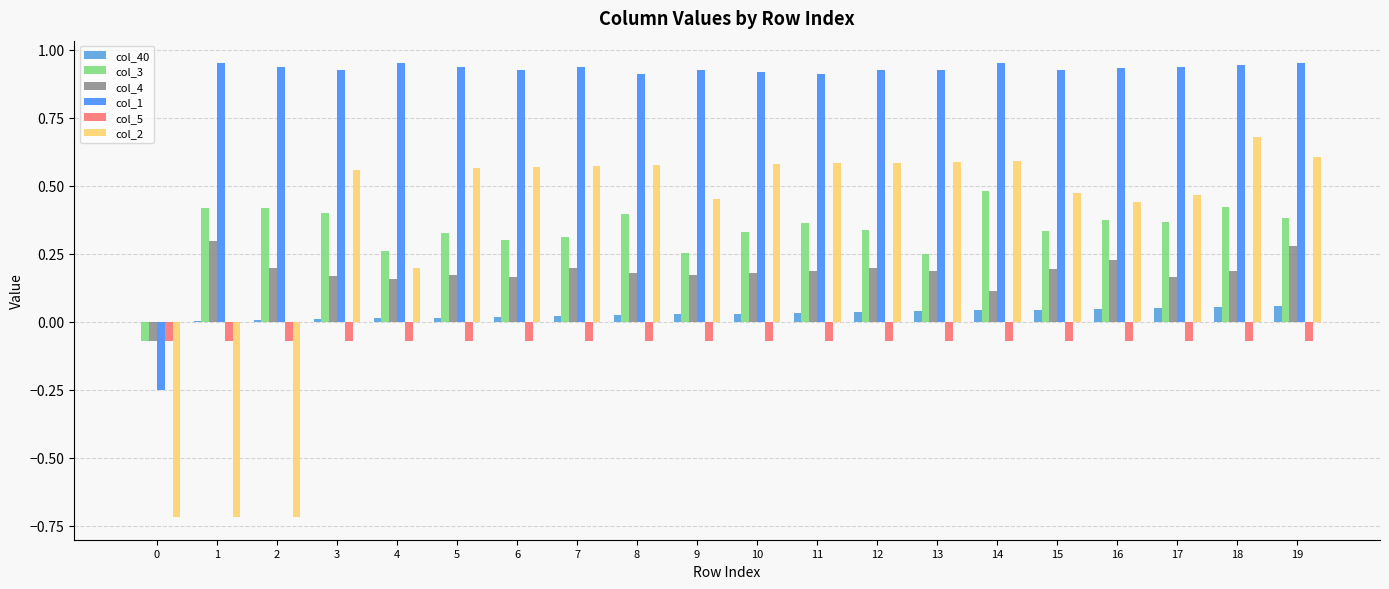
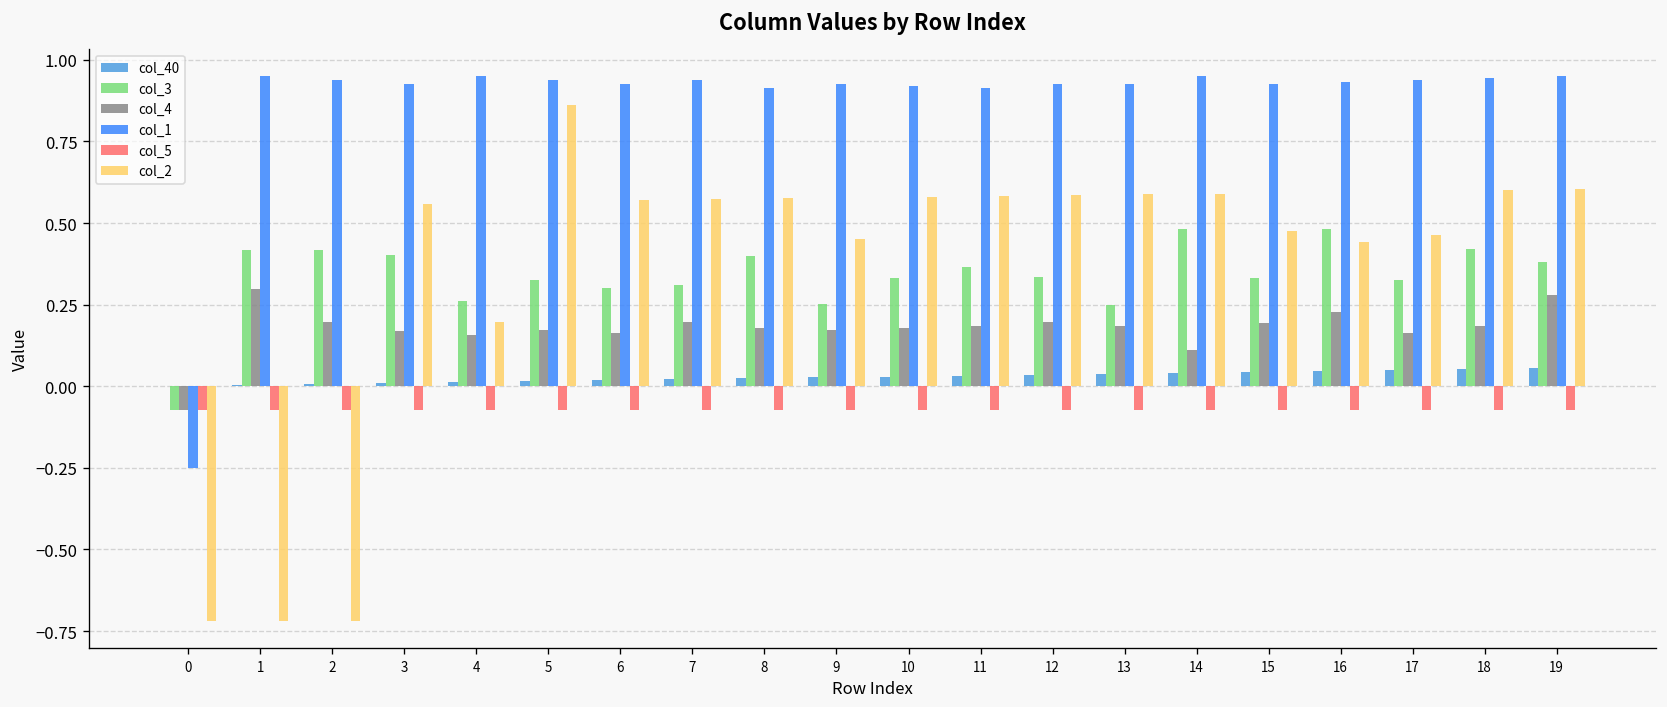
  {
    "col_3": {
      "0": -0.07,
      "1": 0.42,
      "2": 0.42,
      "3": 0.40,
      "4": 0.26,
      "5": 0.32,
      "6": 0.30,
      "7": 0.31,
      "8": 0.40,
      "9": 0.25,
      "10": 0.33,
      "11": 0.36,
      "12": 0.34,
      "13": 0.25,
      "14": 0.48,
      "15": 0.33,
-     "16": 0.38,
-     "17": 0.37,
+     "16": 0.48,
+     "17": 0.33,
      "18": 0.42,
      "19": 0.38
    },
    "col_4": {
      "0": -0.07,
      "1": 0.30,
      "2": 0.20,
      "3": 0.17,
      "4": 0.16,
      "5": 0.17,
      "6": 0.16,
      "7": 0.20,
      "8": 0.18,
      "9": 0.17,
      "10": 0.18,
      "11": 0.19,
      "12": 0.20,
      "13": 0.19,
      "14": 0.11,
      "15": 0.19,
      "16": 0.23,
      "17": 0.16,
      "18": 0.19,
      "19": 0.28
    },
    "col_5": {
      "0": -0.07,
      "1": -0.07,
      "2": -0.07,
      "3": -0.07,
      "4": -0.07,
      "5": -0.07,
      "6": -0.07,
      "7": -0.07,
      "8": -0.07,
      "9": -0.07,
      "10": -0.07,
      "11": -0.07,
      "12": -0.07,
      "13": -0.07,
      "14": -0.07,
      "15": -0.07,
      "16": -0.07,
      "17": -0.07,
      "18": -0.07,
      "19": -0.07
    },
    "col_2": {
      "0": -0.72,
      "1": -0.72,
      "2": -0.72,
      "3": 0.56,
      "4": 0.20,
-     "5": 0.57,
+     "5": 0.86,
      "6": 0.57,
      "7": 0.57,
      "8": 0.58,
      "9": 0.45,
      "10": 0.58,
      "11": 0.58,
      "12": 0.58,
      "13": 0.59,
      "14": 0.59,
      "15": 0.47,
      "16": 0.44,
      "17": 0.46,
-     "18": 0.68,
+     "18": 0.60,
      "19": 0.60
    }
  }
